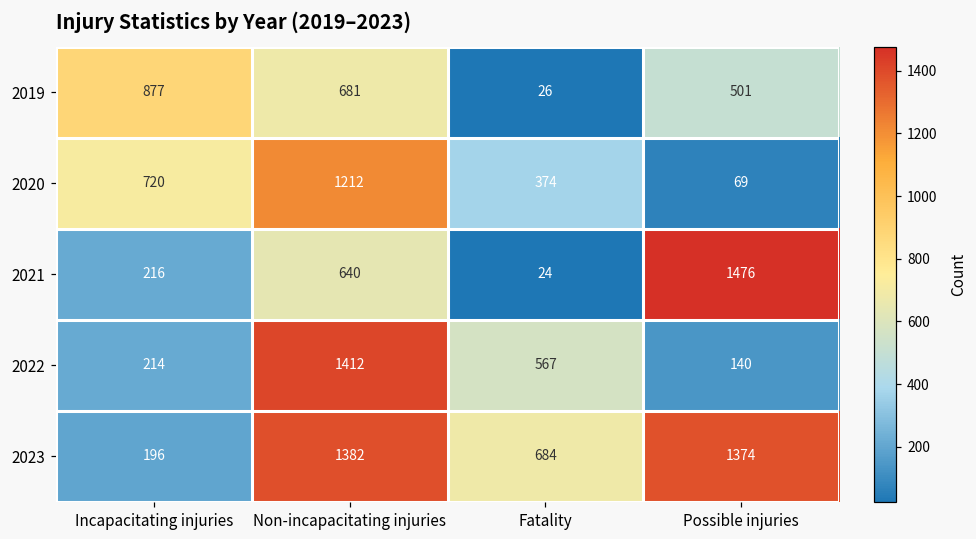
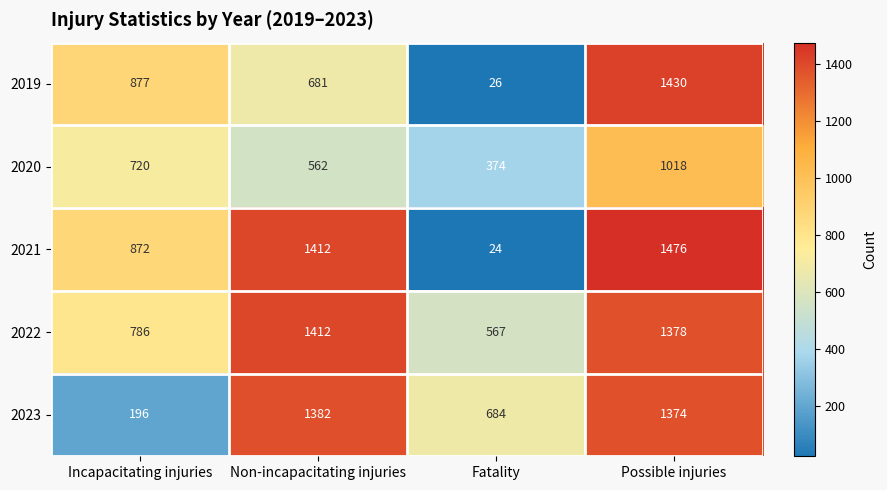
  {
    "2019": {
      "Incapacitating injuries": 877,
      "Non-incapacitating injuries": 681,
      "Fatality": 26,
-     "Possible injuries": 501
+     "Possible injuries": 1430
    },
    "2020": {
      "Incapacitating injuries": 720,
-     "Non-incapacitating injuries": 1212,
+     "Non-incapacitating injuries": 562,
      "Fatality": 374,
-     "Possible injuries": 69
+     "Possible injuries": 1018
    },
    "2021": {
-     "Incapacitating injuries": 216,
-     "Non-incapacitating injuries": 640,
+     "Incapacitating injuries": 872,
+     "Non-incapacitating injuries": 1412,
      "Fatality": 24,
      "Possible injuries": 1476
    },
    "2022": {
-     "Incapacitating injuries": 214,
+     "Incapacitating injuries": 786,
      "Non-incapacitating injuries": 1412,
      "Fatality": 567,
-     "Possible injuries": 140
+     "Possible injuries": 1378
    },
    "2023": {
      "Incapacitating injuries": 196,
      "Non-incapacitating injuries": 1382,
      "Fatality": 684,
      "Possible injuries": 1374
    }
  }
